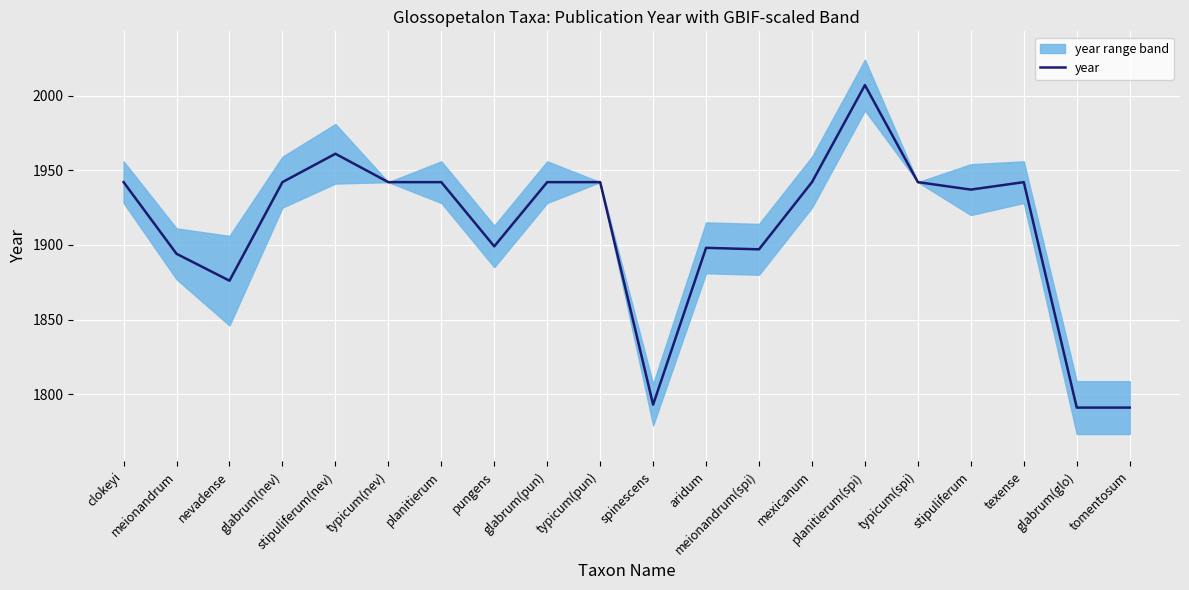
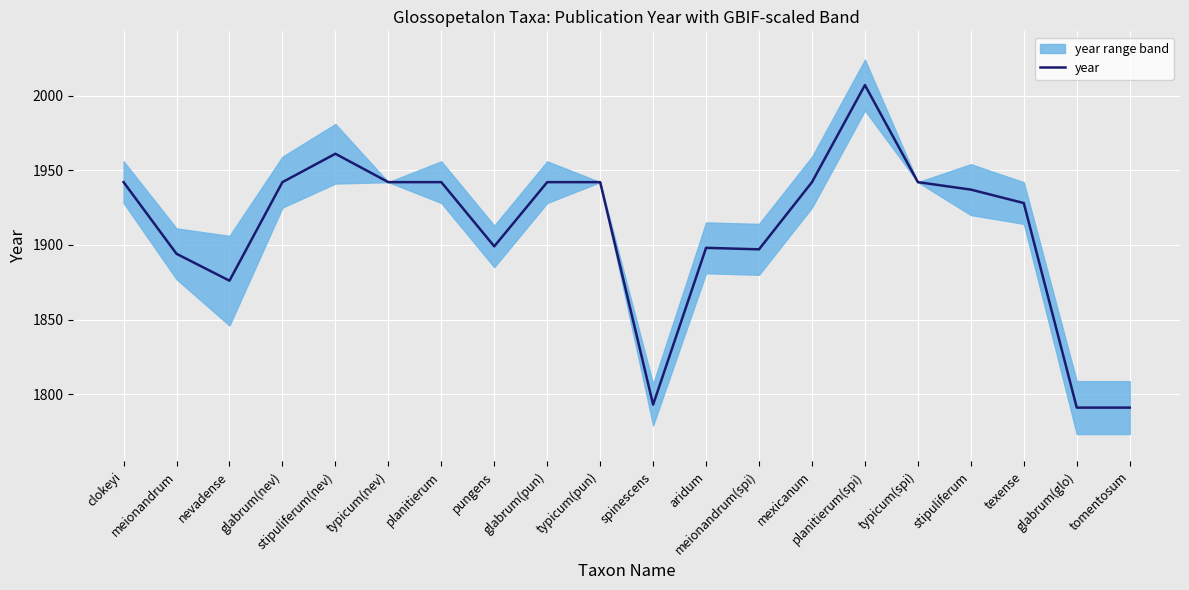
  {
    "year": {
      "clokeyi": 1942,
      "meionandrum": 1894,
      "nevadense": 1876,
      "glabrum(nev)": 1942,
      "stipuliferum(nev)": 1961,
      "planitierum": 1942,
      "pungens": 1899,
      "glabrum(pun)": 1942,
      "spinescens": 1793,
      "aridum": 1898,
      "meionandrum(spi)": 1897,
      "mexicanum": 1942,
      "planitierum(spi)": 2007,
      "stipuliferum": 1937,
-     "texense": 1942,
+     "texense": 1928,
      "glabrum(glo)": 1791,
      "tomentosum": 1791
    }
  }
